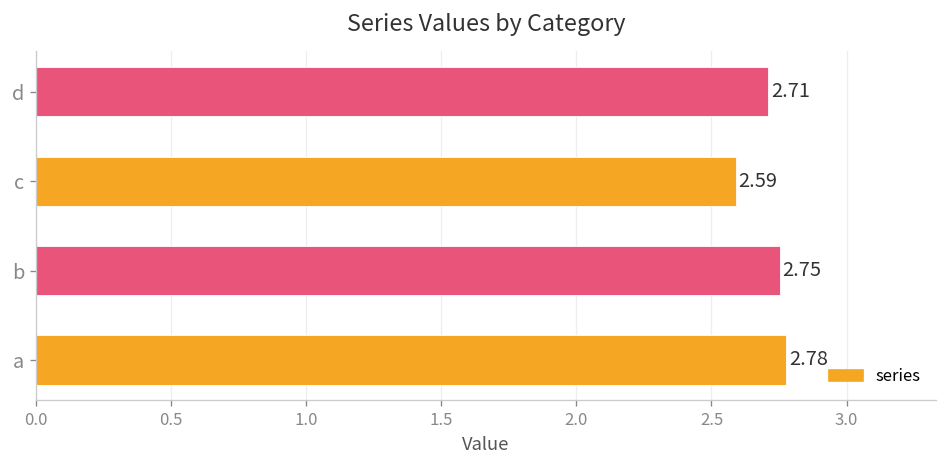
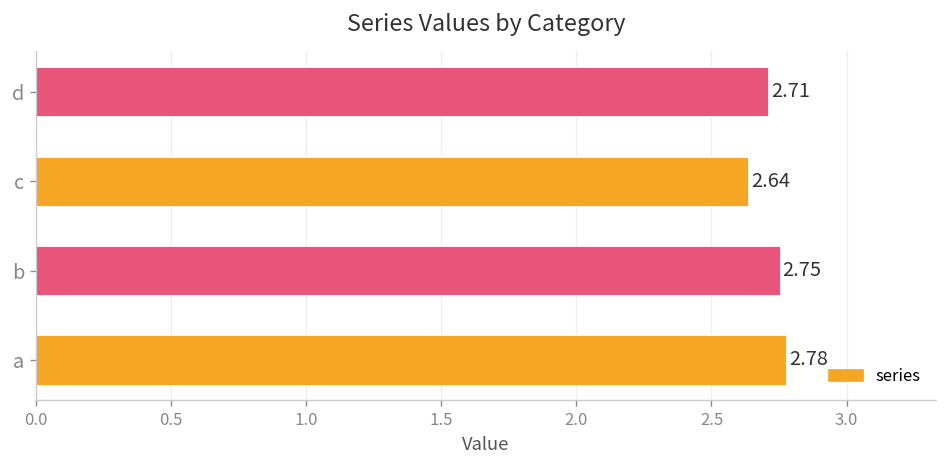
  {
    "d": 2.71,
-   "c": 2.59,
+   "c": 2.64,
    "b": 2.75,
    "a": 2.78
  }
